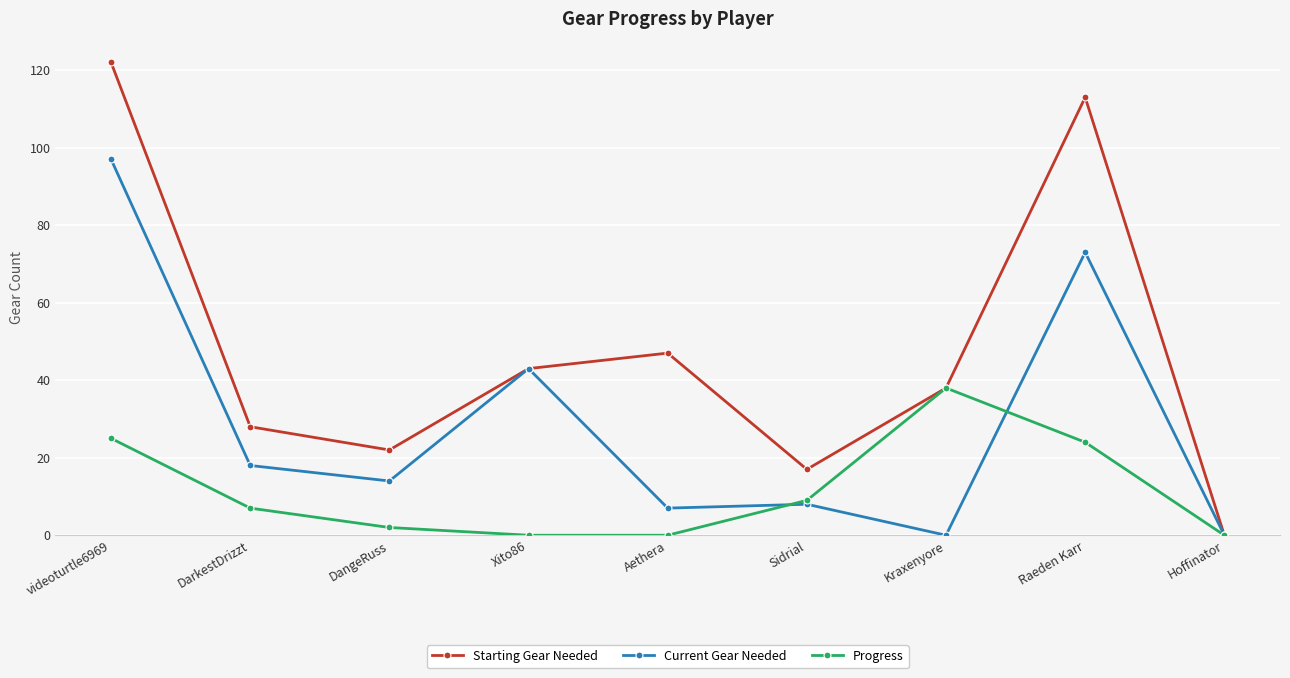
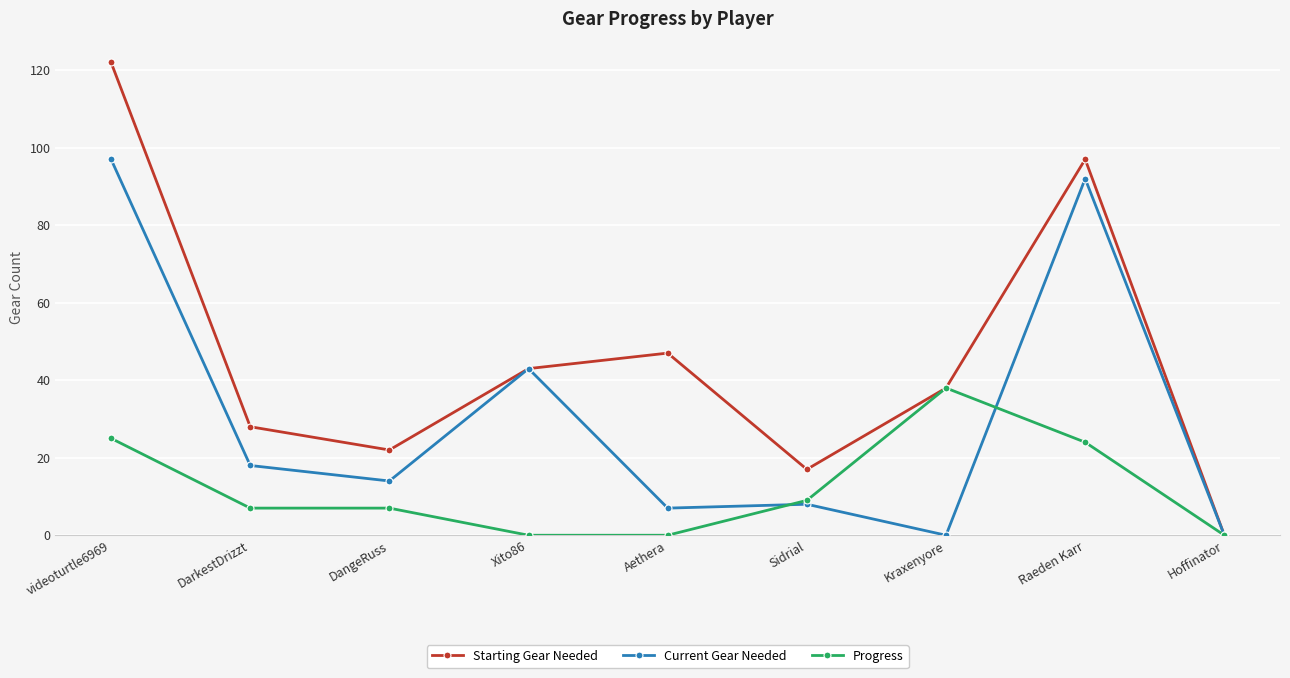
  {
    "Starting Gear Needed": {
      "videoturtle6969": 122,
      "DarkestDrizzt": 28,
      "DangeRuss": 22,
      "Aethera": 47,
      "Sidrial": 17,
-     "Raeden Karr": 113
+     "Raeden Karr": 97
    },
    "Current Gear Needed": {
      "videoturtle6969": 97,
      "DarkestDrizzt": 18,
      "DangeRuss": 14,
      "Aethera": 7,
      "Sidrial": 8,
      "Kraxenyore": 0,
-     "Raeden Karr": 73
+     "Raeden Karr": 92
    },
    "Progress": {
      "videoturtle6969": 25,
      "DarkestDrizzt": 7,
-     "DangeRuss": 2,
+     "DangeRuss": 7,
      "Xito86": 0,
      "Aethera": 0,
      "Sidrial": 9,
      "Raeden Karr": 24
    }
  }
